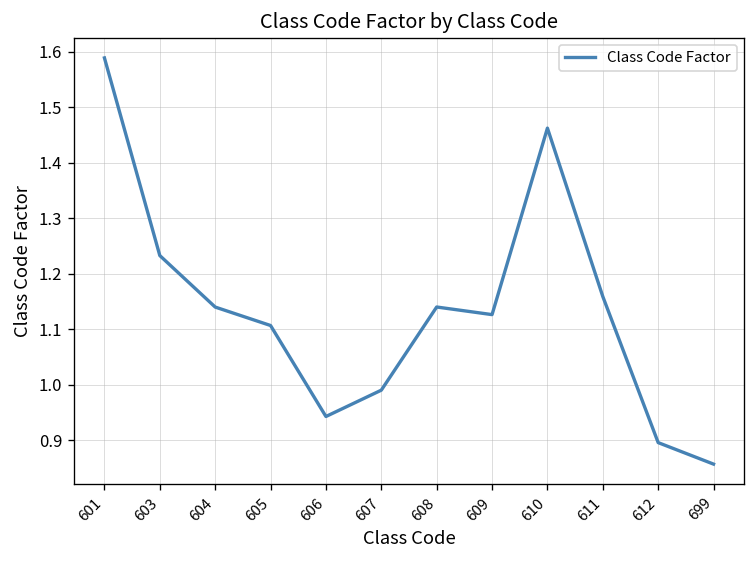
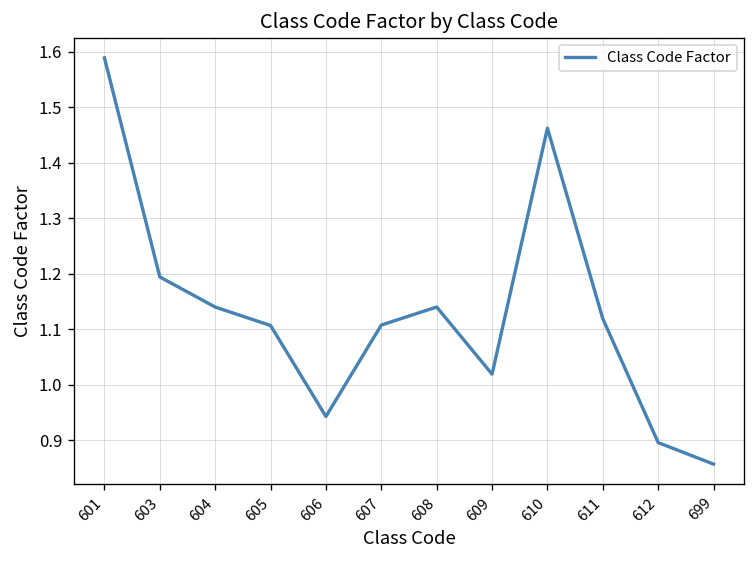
  {
    "601": 1.59,
-   "603": 1.23,
+   "603": 1.19,
    "604": 1.14,
    "605": 1.11,
    "606": 0.94,
-   "607": 0.99,
+   "607": 1.11,
    "608": 1.14,
-   "609": 1.13,
+   "609": 1.02,
    "610": 1.46,
-   "611": 1.16,
+   "611": 1.12,
    "612": 0.90,
    "699": 0.86
  }
